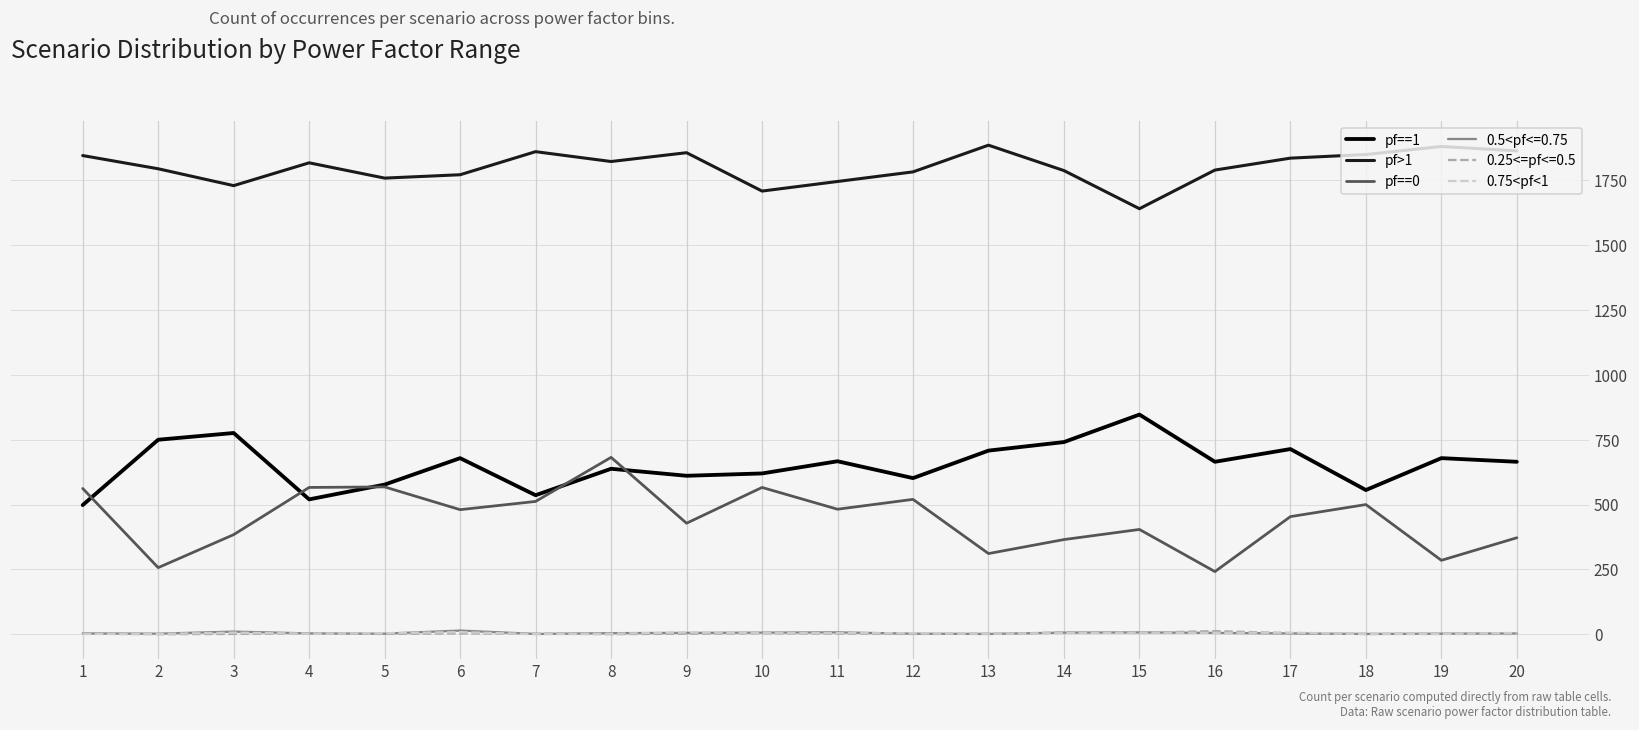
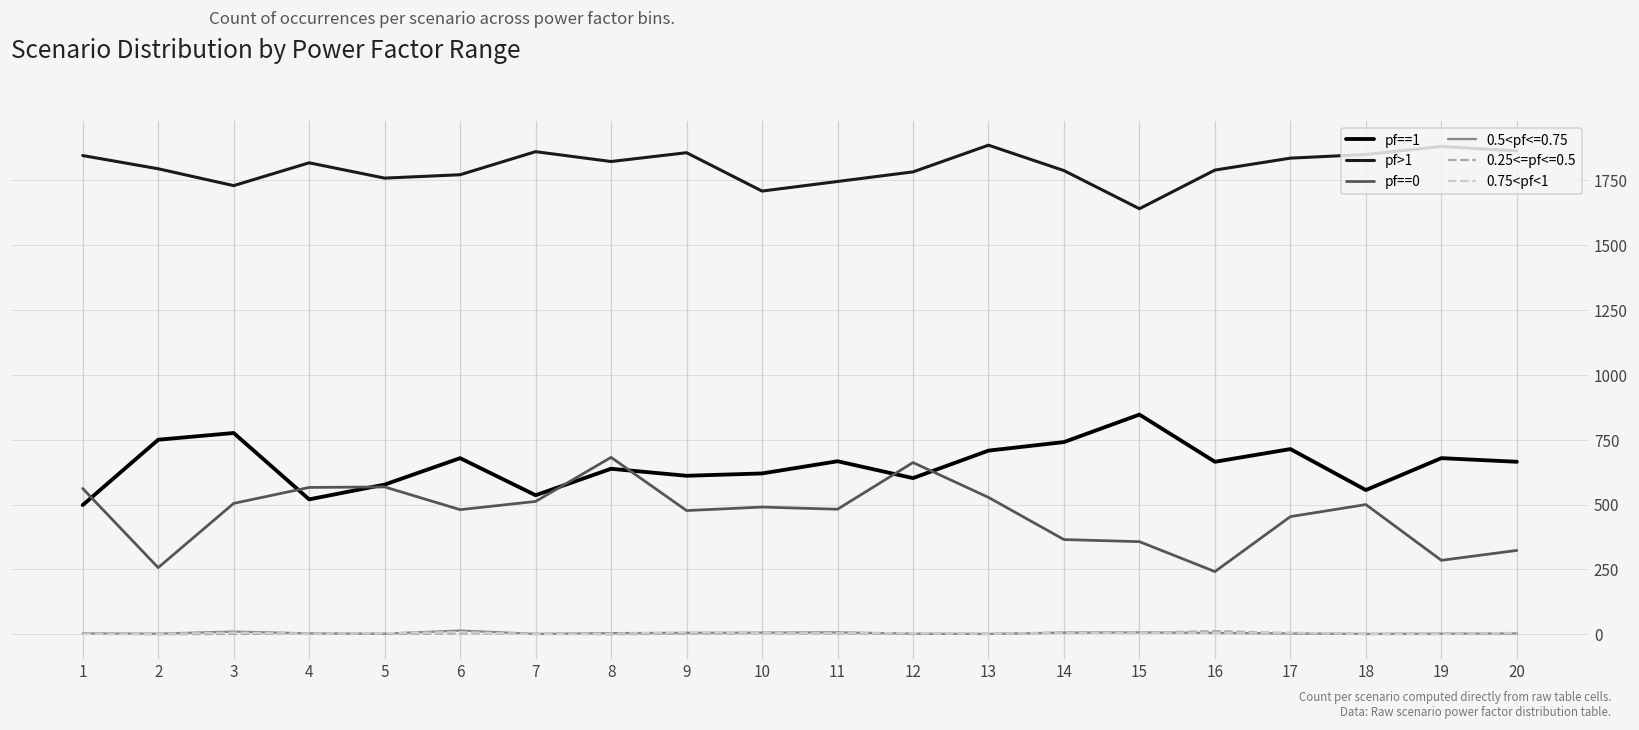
  {
    "pf==0": {
      "1": 560,
      "2": 260,
-     "3": 380,
+     "3": 500,
      "4": 570,
      "6": 480,
      "7": 510,
      "8": 680,
-     "9": 430,
-     "10": 570,
+     "9": 480,
+     "10": 490,
      "11": 480,
-     "12": 520,
-     "13": 310,
+     "12": 660,
+     "13": 530,
      "14": 370,
-     "15": 400,
+     "15": 360,
      "16": 240,
      "17": 450,
      "18": 500,
      "19": 280,
-     "20": 370
+     "20": 320
    }
  }
